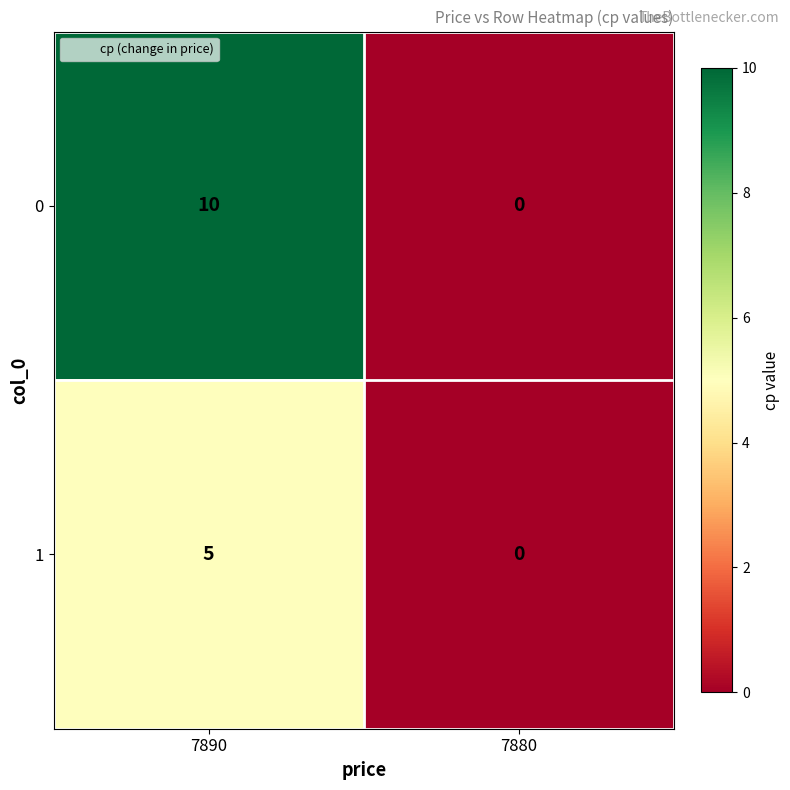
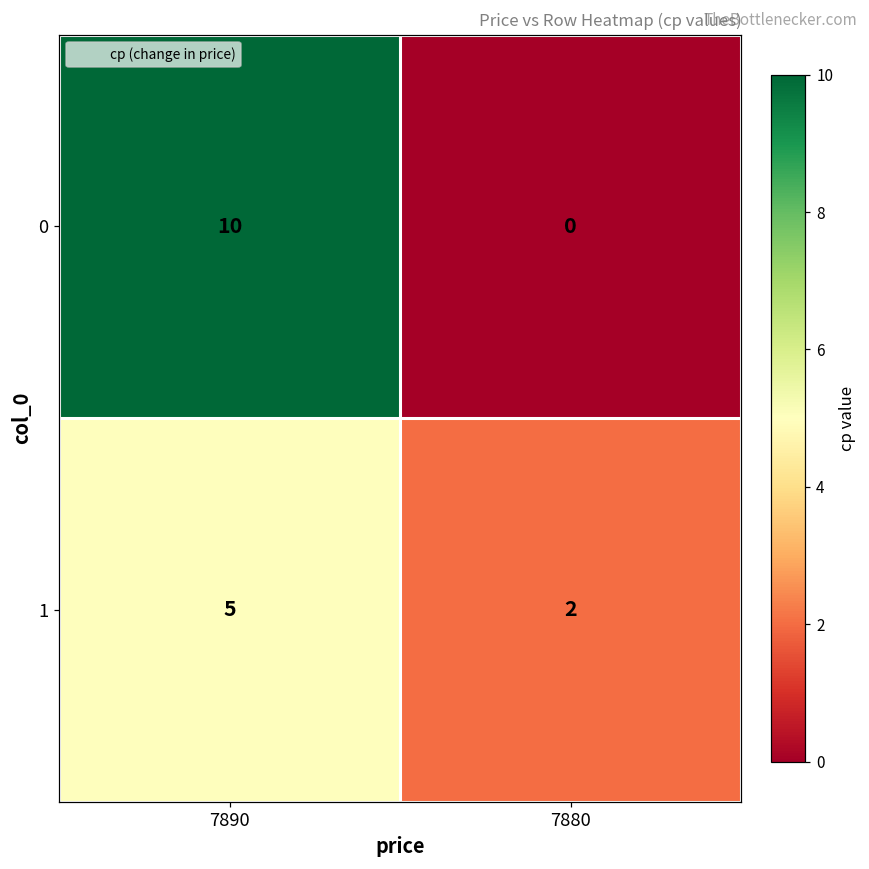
  {
    "0": {
      "7890": 10,
      "7880": 0
    },
    "1": {
      "7890": 5,
-     "7880": 0
+     "7880": 2
    }
  }
